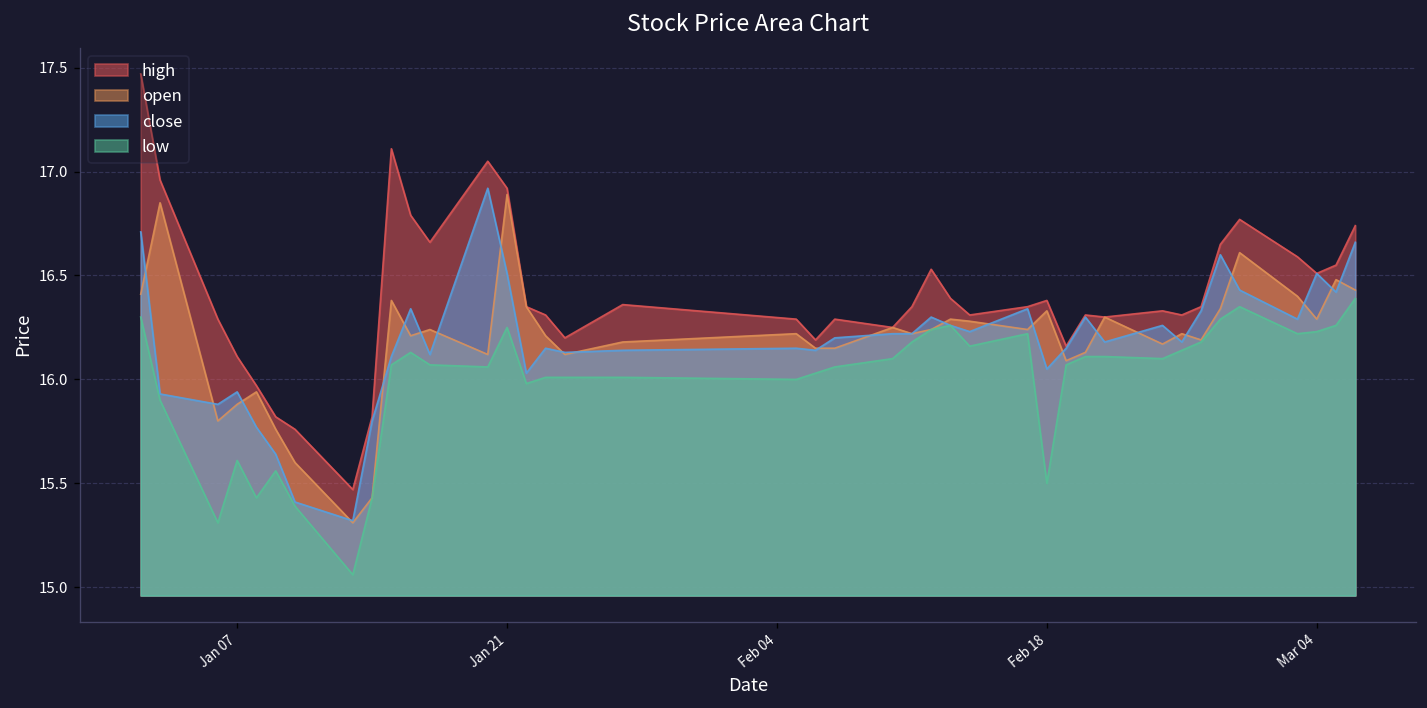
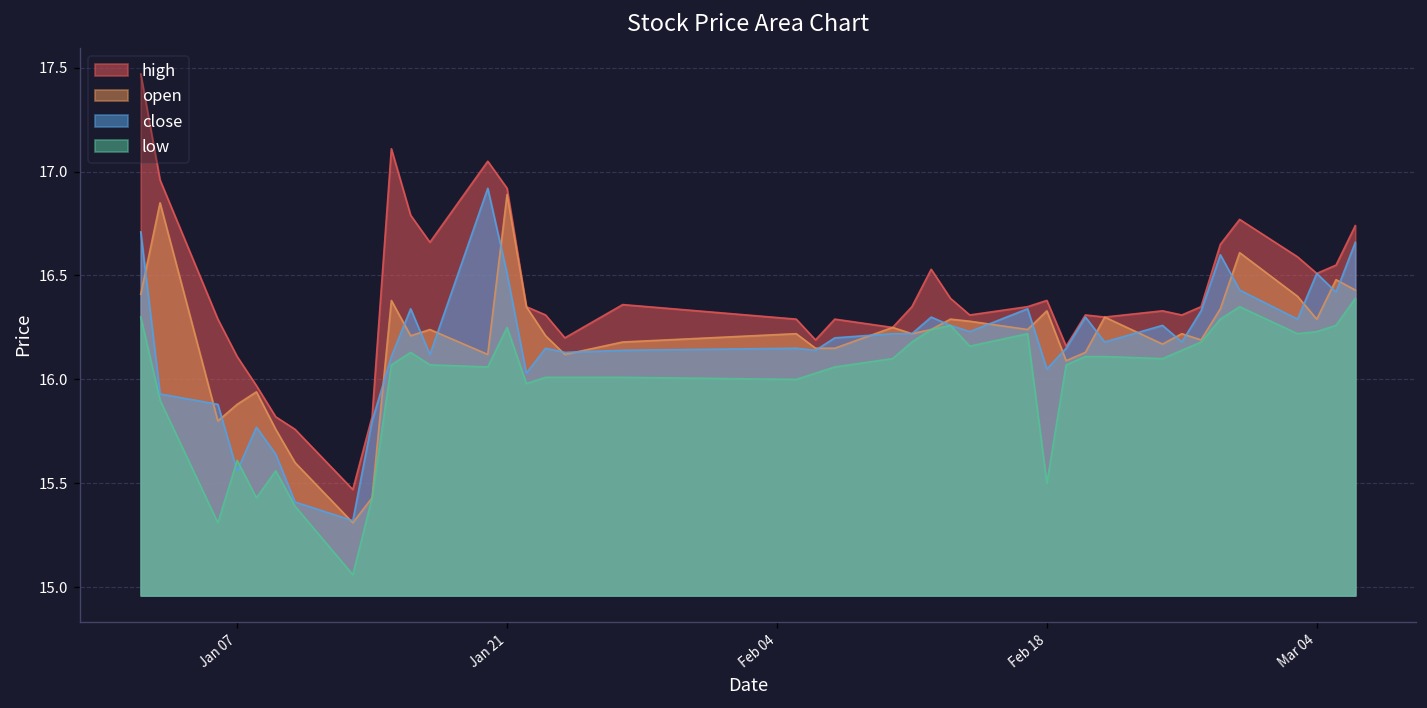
  {
    "close": {
-     "Jan 07": 15.94,
+     "Jan 07": 15.56,
      "Jan 21": 16.51,
      "Feb 18": 16.05
    },
    "low": {
      "Jan 07": 15.61,
      "Jan 21": 16.25,
      "Feb 18": 15.50,
      "Mar 04": 16.23
    }
  }
